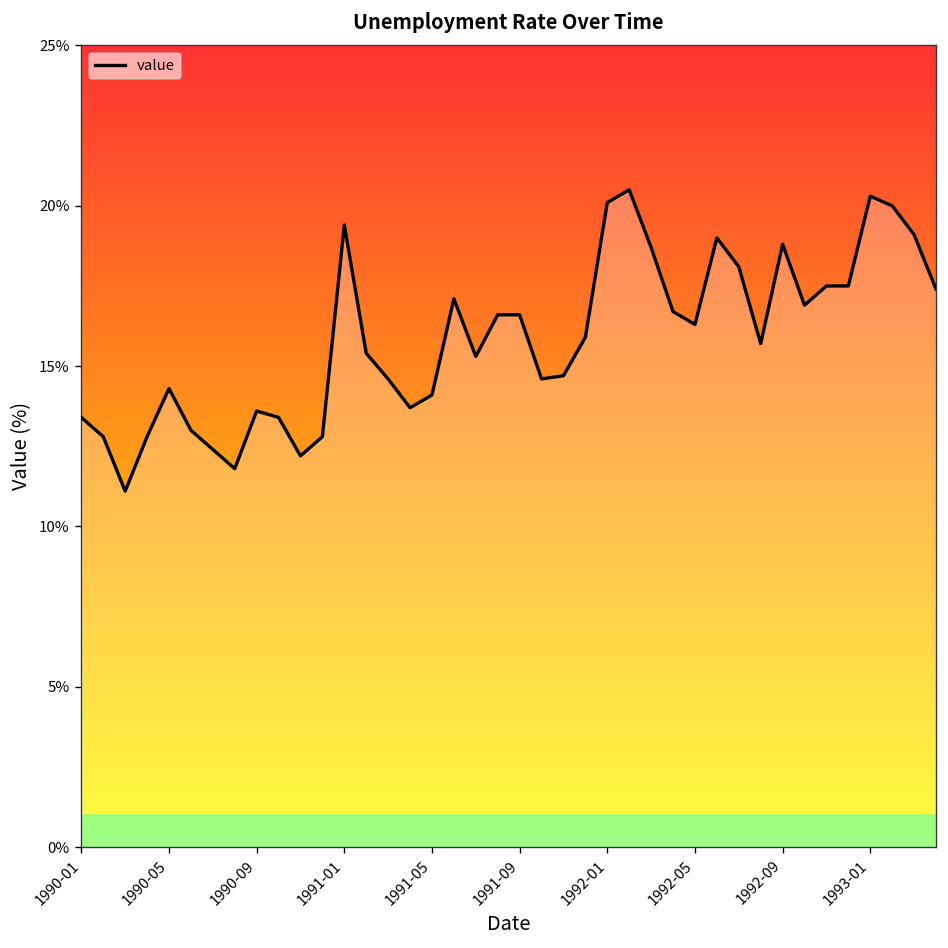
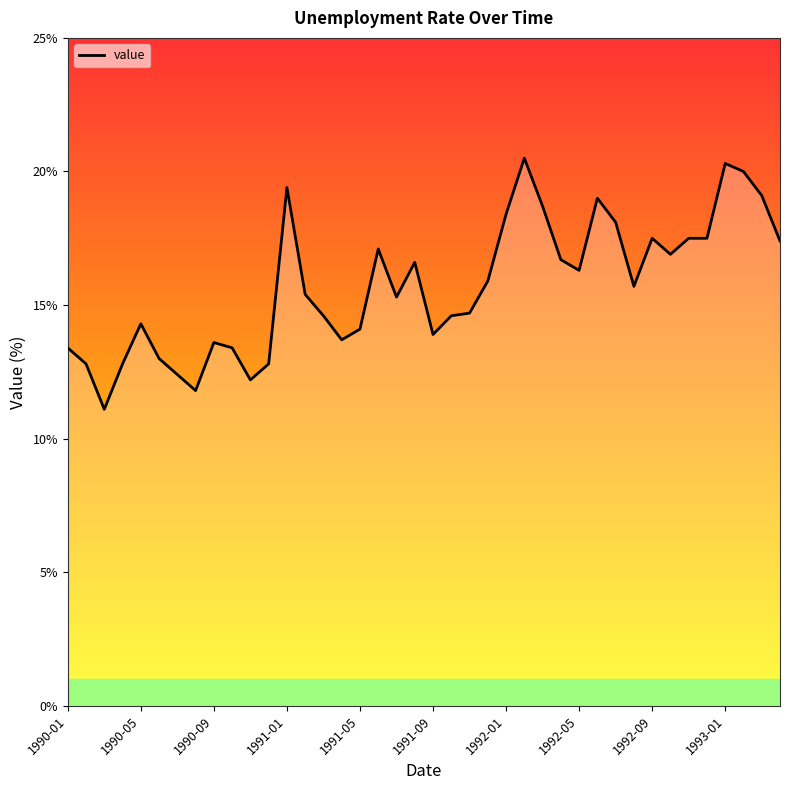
  {
    "1990-01": "13.4%",
    "1990-05": "14.3%",
    "1990-09": "13.6%",
    "1991-01": "19.4%",
    "1991-05": "14.1%",
-   "1991-09": "16.6%",
-   "1992-01": "20.1%",
+   "1991-09": "13.9%",
+   "1992-01": "18.4%",
    "1992-05": "16.3%",
-   "1992-09": "18.8%",
+   "1992-09": "17.5%",
    "1993-01": "20.3%"
  }
